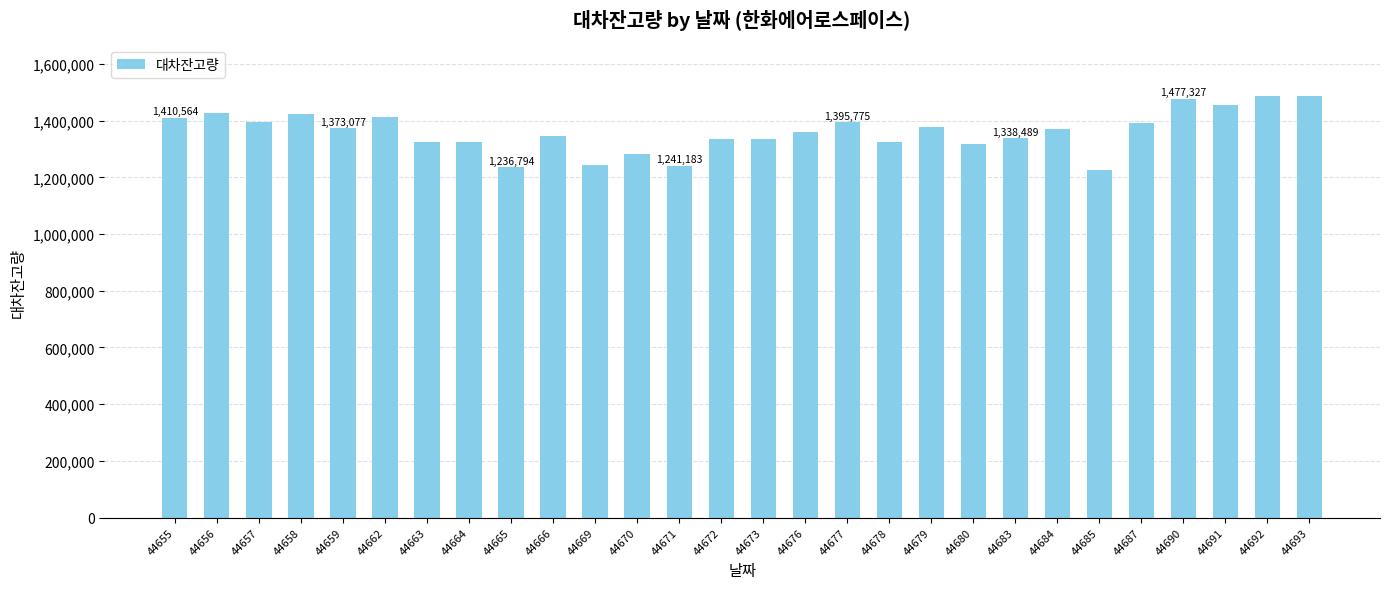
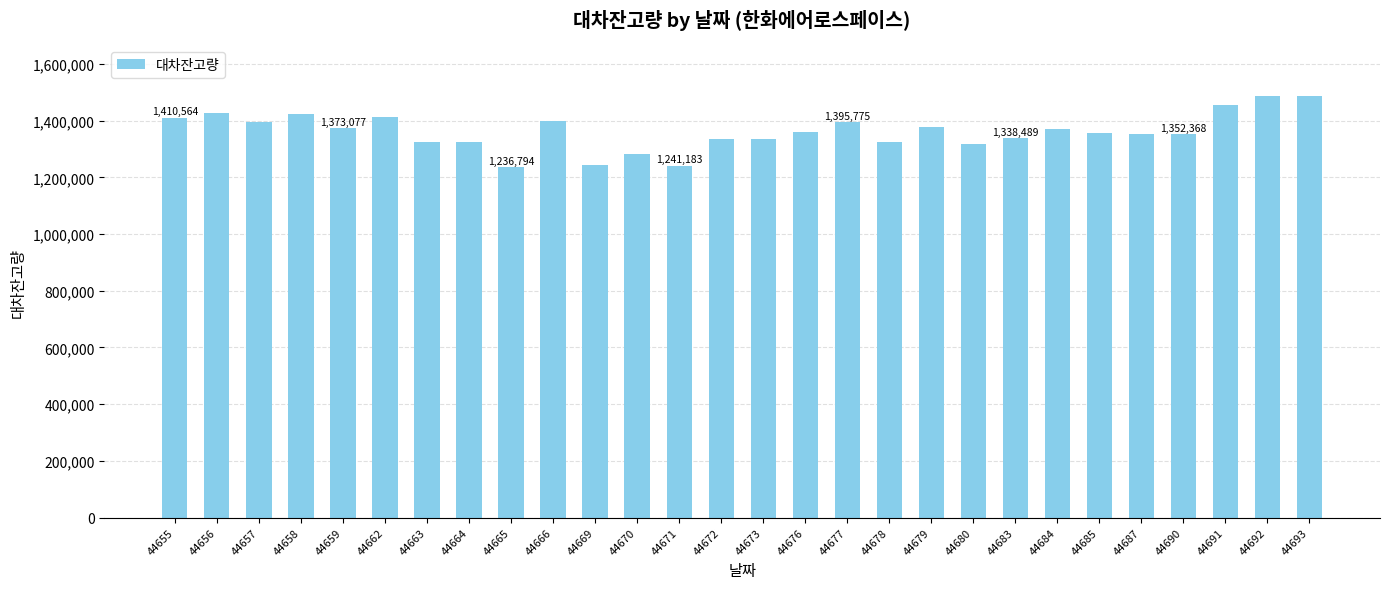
  {
    "44655": "1,410,564",
    "44659": "1,373,077",
    "44665": "1,236,794",
-   "44666": "1,350,000",
+   "44666": "1,400,000",
    "44671": "1,241,183",
    "44677": "1,395,775",
    "44683": "1,338,489",
-   "44685": "1,230,000",
-   "44687": "1,390,000",
-   "44690": "1,477,327"
+   "44685": "1,360,000",
+   "44687": "1,350,000",
+   "44690": "1,352,368"
  }
